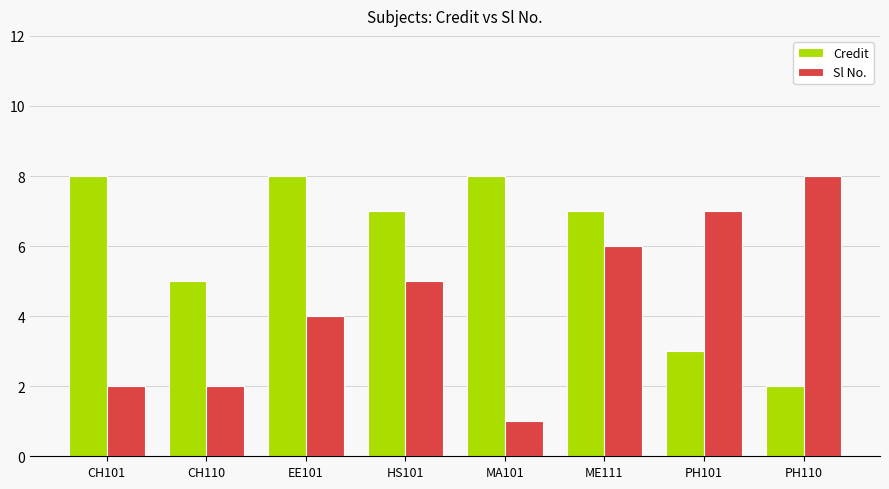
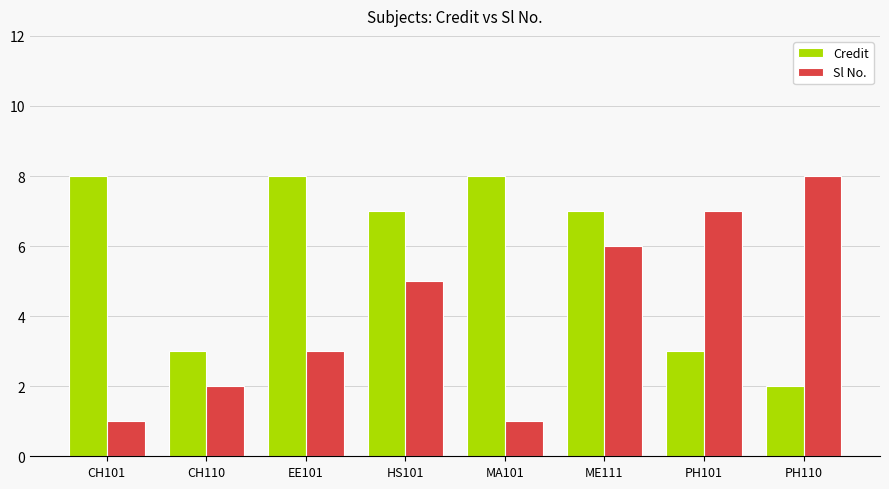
  {
    "Credit": {
      "CH101": 8,
-     "CH110": 5,
+     "CH110": 3,
      "EE101": 8,
      "HS101": 7,
      "MA101": 8,
      "ME111": 7,
      "PH101": 3,
      "PH110": 2
    },
    "Sl No.": {
-     "CH101": 2,
+     "CH101": 1,
      "CH110": 2,
-     "EE101": 4,
+     "EE101": 3,
      "HS101": 5,
      "MA101": 1,
      "ME111": 6,
      "PH101": 7,
      "PH110": 8
    }
  }
